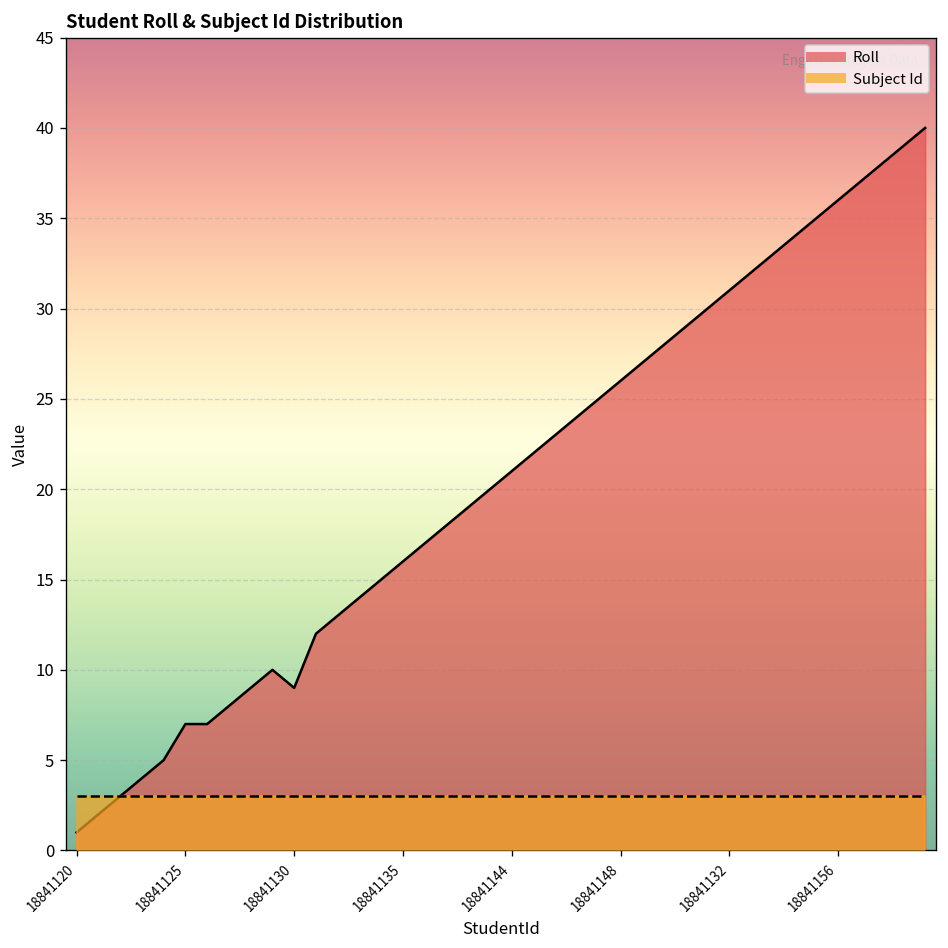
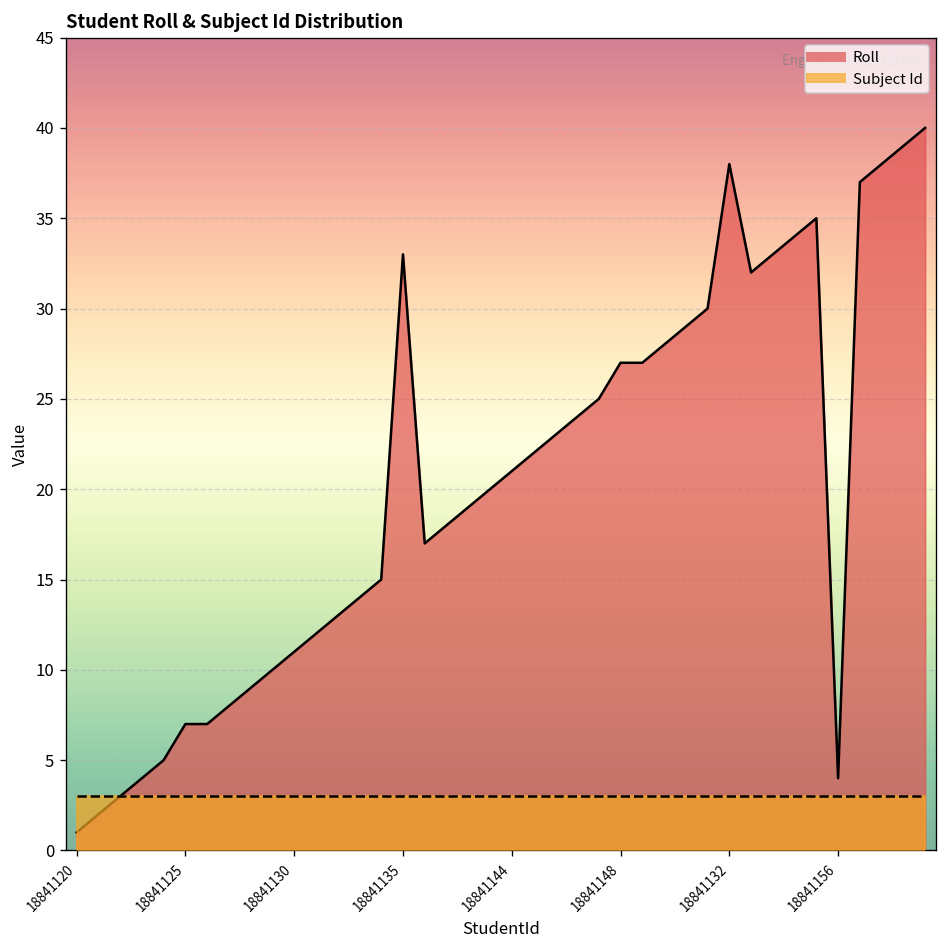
  {
    "Roll": {
      "18841120": 1,
      "18841125": 7,
-     "18841130": 9,
-     "18841135": 16,
+     "18841130": 11,
+     "18841135": 33,
      "18841144": 21,
-     "18841148": 26,
-     "18841132": 31,
-     "18841156": 36
+     "18841148": 27,
+     "18841132": 38,
+     "18841156": 4
    },
    "Subject Id": {
      "18841120": 3,
      "18841125": 3,
      "18841130": 3,
      "18841135": 3,
      "18841144": 3,
      "18841148": 3,
      "18841132": 3,
      "18841156": 3
    }
  }
